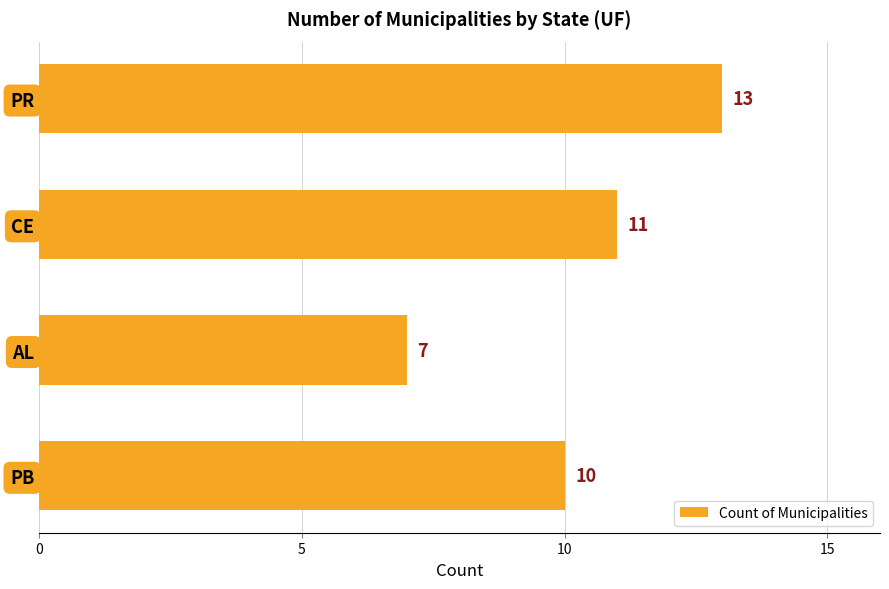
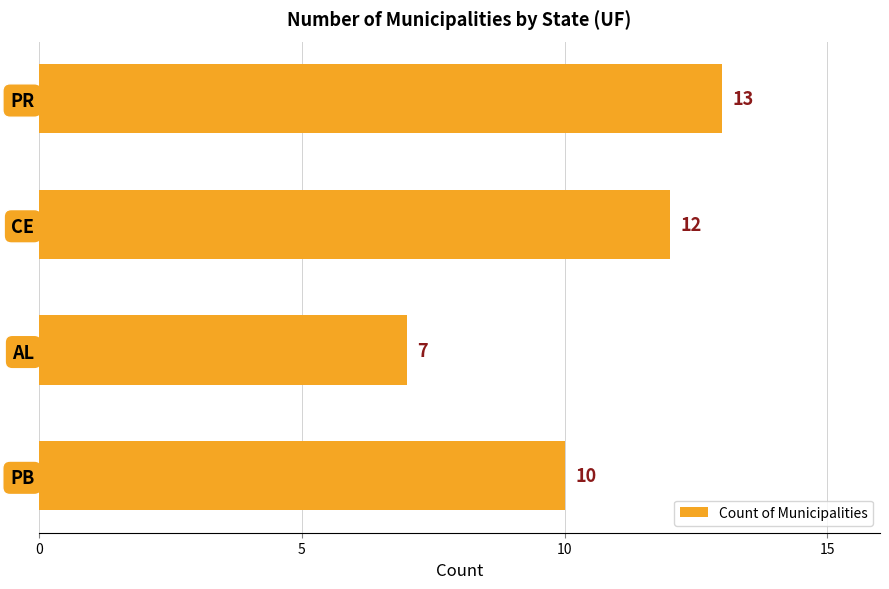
  {
    "PR": 13,
-   "CE": 11,
+   "CE": 12,
    "AL": 7,
    "PB": 10
  }
